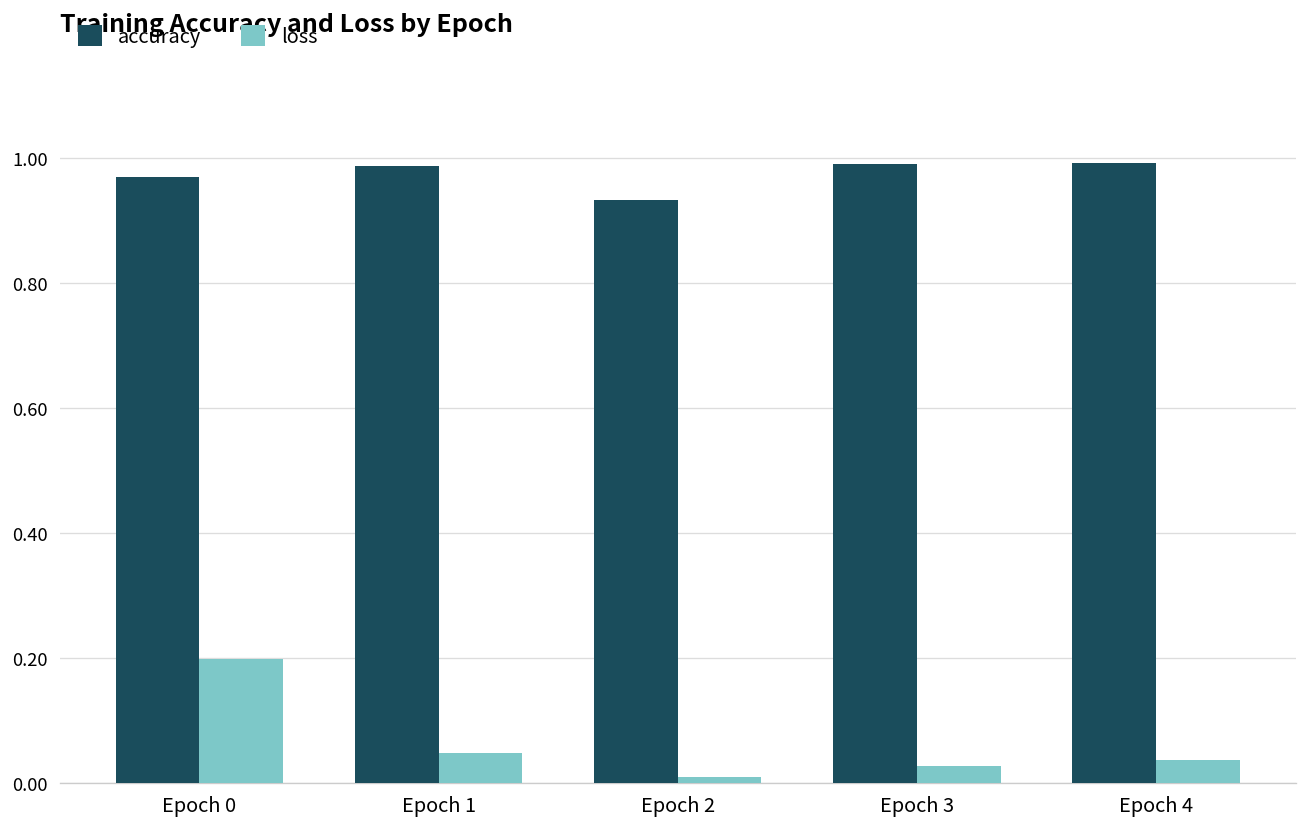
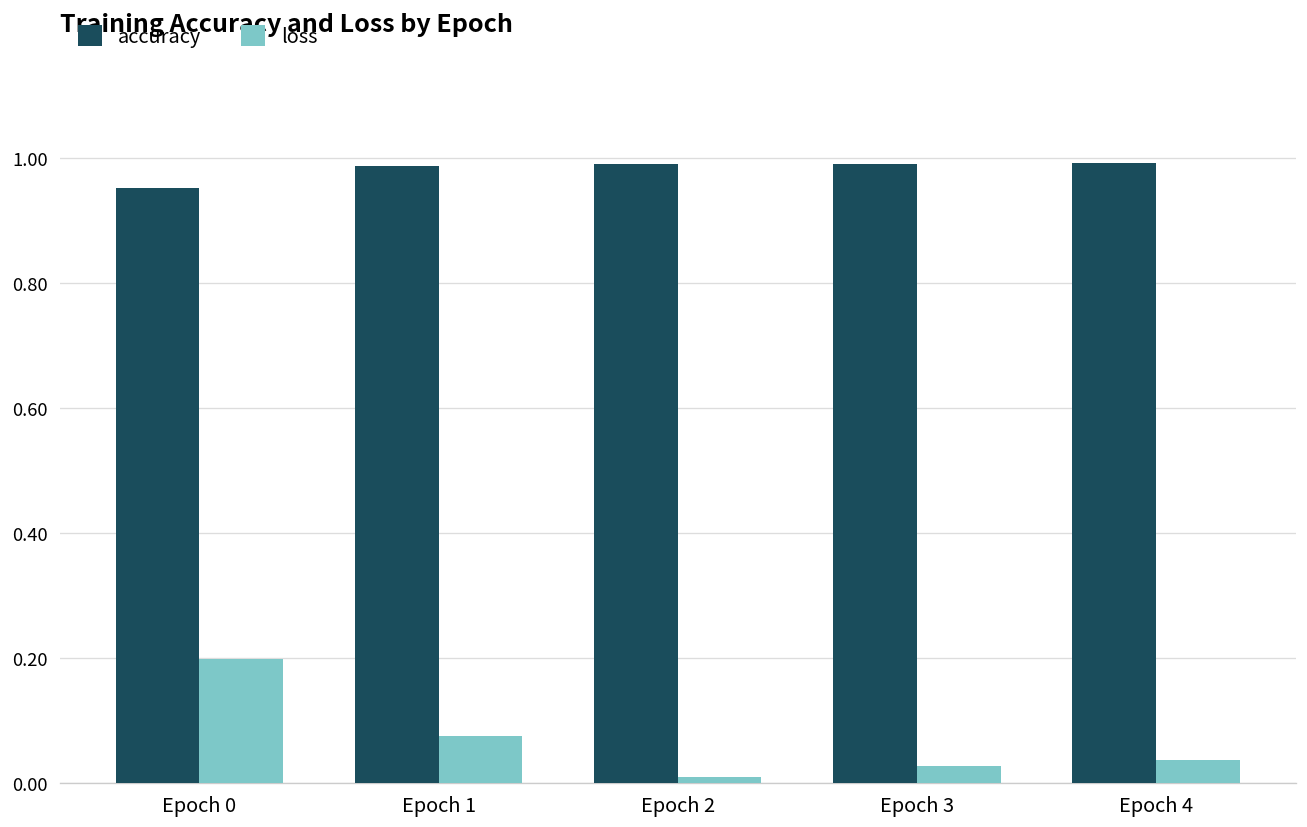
  {
    "accuracy": {
-     "Epoch 0": 0.97,
+     "Epoch 0": 0.95,
      "Epoch 1": 0.99,
-     "Epoch 2": 0.93,
+     "Epoch 2": 0.99,
      "Epoch 3": 0.99,
      "Epoch 4": 0.99
    },
    "loss": {
      "Epoch 0": 0.20,
-     "Epoch 1": 0.05,
+     "Epoch 1": 0.08,
      "Epoch 2": 0.01,
      "Epoch 3": 0.03,
      "Epoch 4": 0.04
    }
  }
